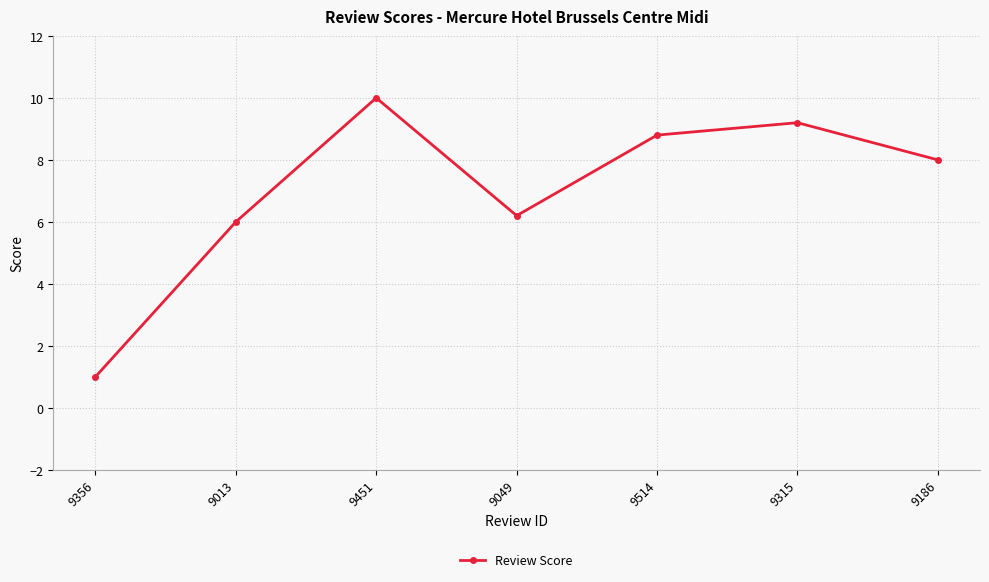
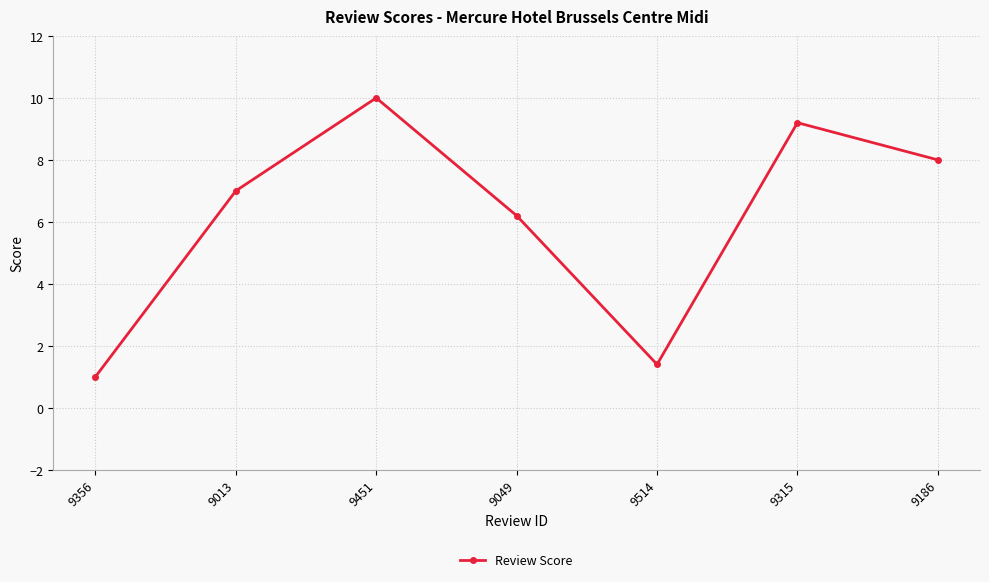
  {
    "9356": 1.0,
-   "9013": 6,
+   "9013": 7,
    "9451": 10.0,
    "9049": 6.2,
-   "9514": 8.8,
+   "9514": 1.4,
    "9315": 9.2,
    "9186": 8.0
  }
